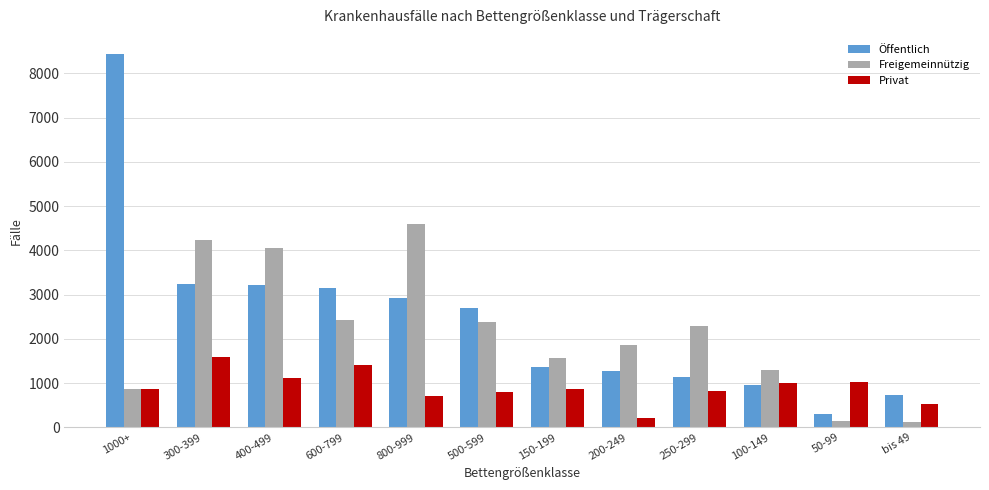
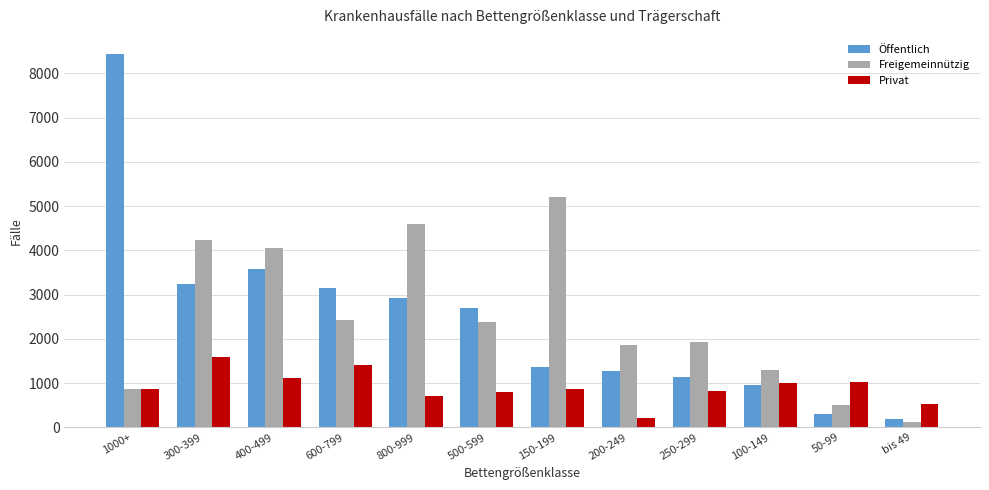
  {
    "Öffentlich": {
      "1000+": 8400,
      "300-399": 3200,
-     "400-499": 3200,
+     "400-499": 3600,
      "600-799": 3100,
      "800-999": 2900,
      "500-599": 2700,
      "150-199": 1400,
      "200-249": 1300,
      "250-299": 1100,
      "100-149": 1000,
      "50-99": 300,
-     "bis 49": 700
+     "bis 49": 200
    },
    "Freigemeinnützig": {
      "1000+": 900,
      "300-399": 4200,
      "400-499": 4100,
      "600-799": 2400,
      "800-999": 4600,
      "500-599": 2400,
-     "150-199": 1600,
+     "150-199": 5200,
      "200-249": 1900,
-     "250-299": 2300,
+     "250-299": 1900,
      "100-149": 1300,
-     "50-99": 200,
+     "50-99": 500,
      "bis 49": 100
    },
    "Privat": {
      "1000+": 900,
      "300-399": 1600,
      "400-499": 1100,
      "600-799": 1400,
      "800-999": 700,
      "500-599": 800,
      "150-199": 900,
      "200-249": 200,
      "250-299": 800,
      "100-149": 1000,
      "50-99": 1000,
      "bis 49": 500
    }
  }
